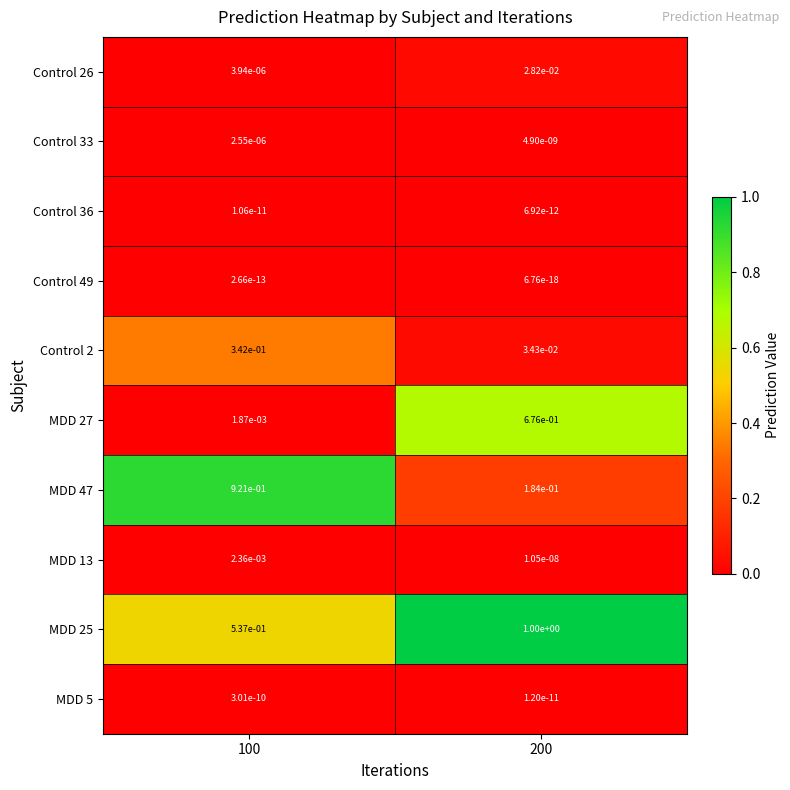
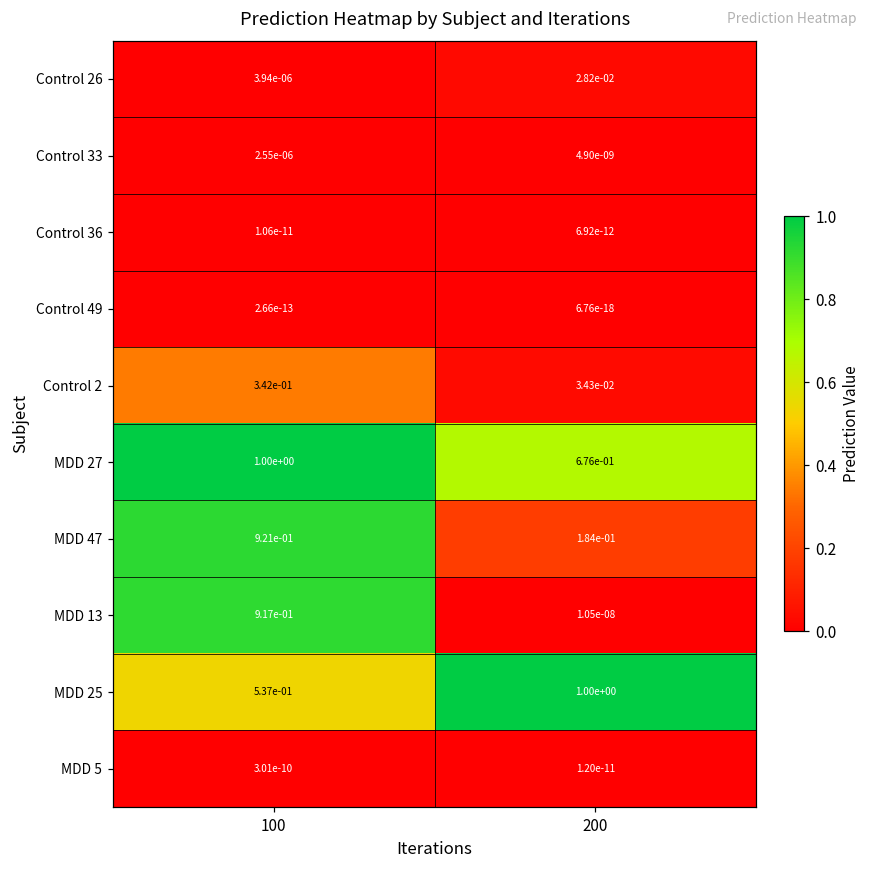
  {
    "Control 26": {
      "100": "3.94e-06",
      "200": "2.82e-02"
    },
    "Control 33": {
      "100": "2.55e-06",
      "200": "4.90e-09"
    },
    "Control 36": {
      "100": "1.06e-11",
      "200": "6.92e-12"
    },
    "Control 49": {
      "100": "2.66e-13",
      "200": "6.76e-18"
    },
    "Control 2": {
      "100": "3.42e-01",
      "200": "3.43e-02"
    },
    "MDD 27": {
-     "100": "1.87e-03",
+     "100": "1.00e+00",
      "200": "6.76e-01"
    },
    "MDD 47": {
      "100": "9.21e-01",
      "200": "1.84e-01"
    },
    "MDD 13": {
-     "100": "2.36e-03",
+     "100": "9.17e-01",
      "200": "1.05e-08"
    },
    "MDD 25": {
      "100": "5.37e-01",
      "200": "1.00e+00"
    },
    "MDD 5": {
      "100": "3.01e-10",
      "200": "1.20e-11"
    }
  }
